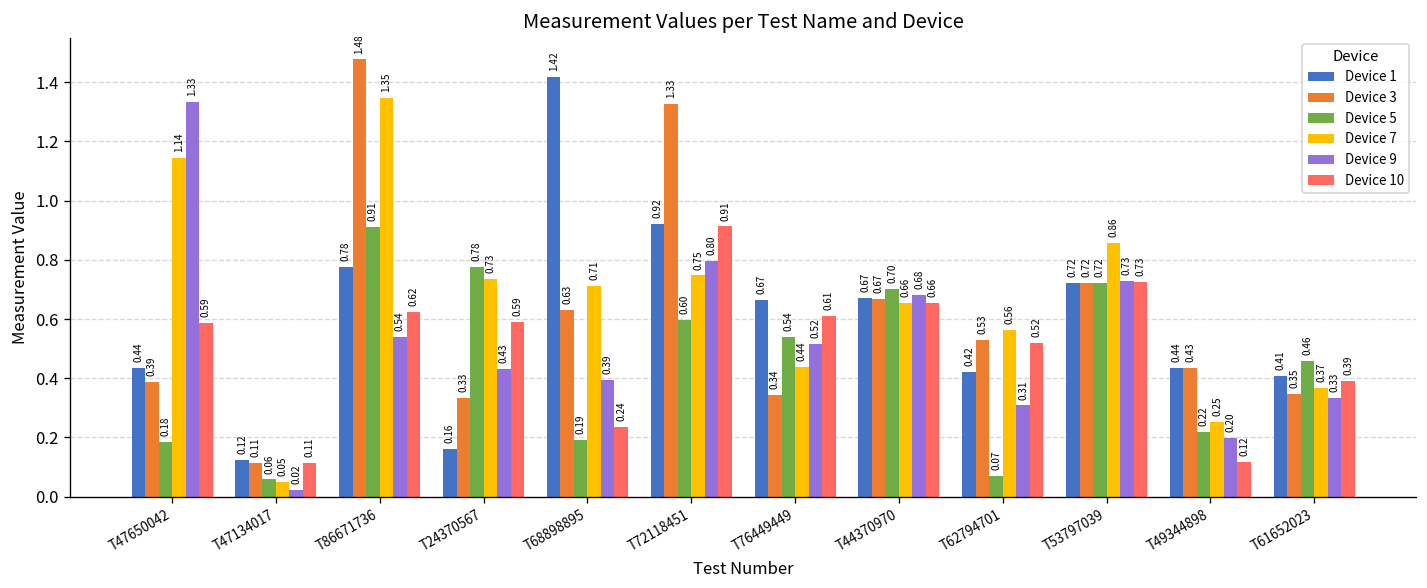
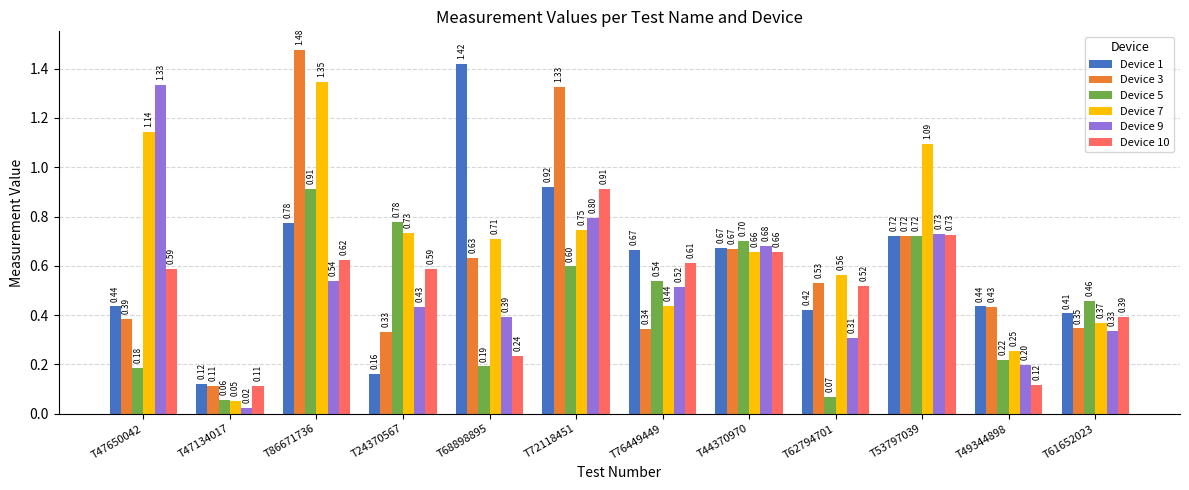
  {
    "Device 1": {
      "T47650042": 0.44,
      "T47134017": 0.12,
      "T86671736": 0.78,
      "T24370567": 0.16,
      "T68898895": 1.42,
      "T72118451": 0.92,
      "T76449449": 0.67,
      "T44370970": 0.67,
      "T62794701": 0.42,
      "T53797039": 0.72,
      "T49344898": 0.44,
      "T61652023": 0.41
    },
    "Device 5": {
      "T47650042": 0.18,
      "T47134017": 0.06,
      "T86671736": 0.91,
      "T24370567": 0.78,
      "T68898895": 0.19,
      "T72118451": 0.60,
      "T76449449": 0.54,
      "T44370970": 0.70,
      "T62794701": 0.07,
      "T53797039": 0.72,
      "T49344898": 0.22,
      "T61652023": 0.46
    },
    "Device 7": {
      "T47650042": 1.14,
      "T47134017": 0.05,
      "T86671736": 1.35,
      "T24370567": 0.73,
      "T68898895": 0.71,
      "T72118451": 0.75,
      "T76449449": 0.44,
      "T44370970": 0.66,
      "T62794701": 0.56,
-     "T53797039": 0.86,
+     "T53797039": 1.09,
      "T49344898": 0.25,
      "T61652023": 0.37
    },
    "Device 9": {
      "T47650042": 1.33,
      "T47134017": 0.02,
      "T86671736": 0.54,
      "T24370567": 0.43,
      "T68898895": 0.39,
      "T72118451": 0.80,
      "T76449449": 0.52,
      "T44370970": 0.68,
      "T62794701": 0.31,
      "T53797039": 0.73,
      "T49344898": 0.20,
      "T61652023": 0.33
    }
  }
